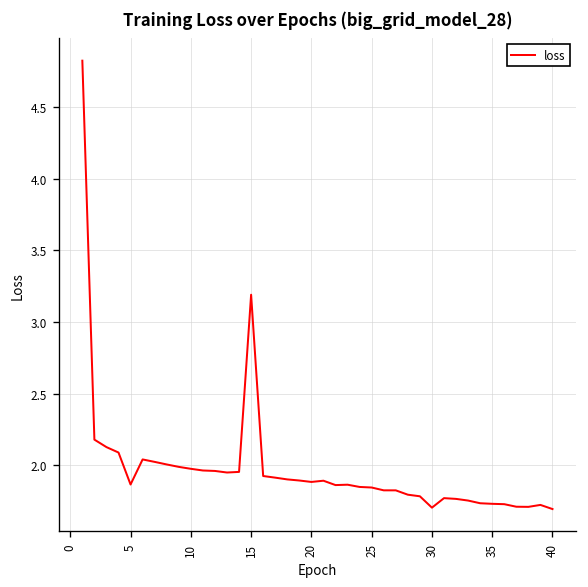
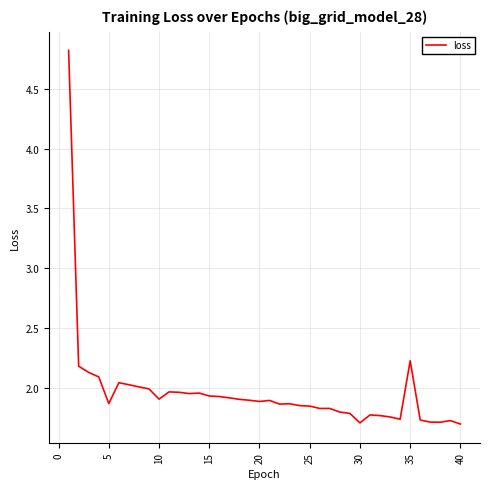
  {
    "5": 1.87,
-   "10": 1.97,
-   "15": 3.19,
+   "10": 1.90,
+   "15": 1.93,
    "20": 1.88,
    "25": 1.84,
    "30": 1.70,
-   "35": 1.73,
+   "35": 2.22,
    "40": 1.69
  }
